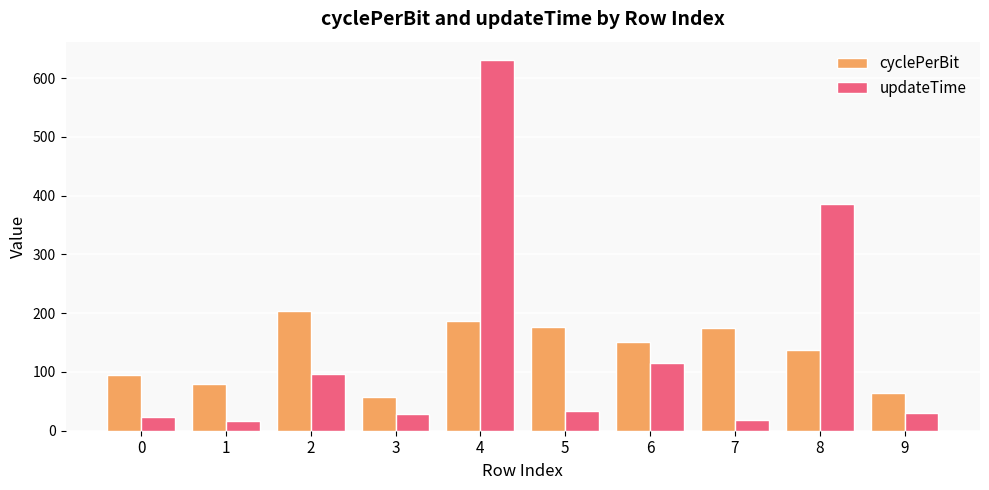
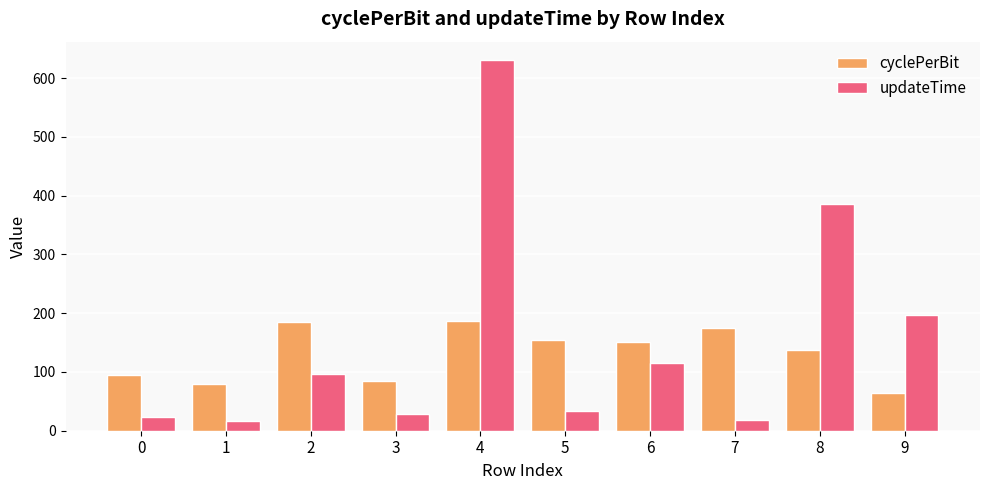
  {
    "cyclePerBit": {
      "0": 90,
      "1": 80,
-     "2": 200,
-     "3": 60,
+     "2": 190,
+     "3": 80,
      "4": 190,
-     "5": 180,
+     "5": 150,
      "6": 150,
      "7": 180,
      "8": 140,
      "9": 60
    },
    "updateTime": {
      "0": 20,
      "1": 20,
      "2": 100,
      "3": 30,
      "4": 630,
      "5": 30,
      "6": 110,
      "7": 20,
      "8": 390,
-     "9": 30
+     "9": 200
    }
  }
